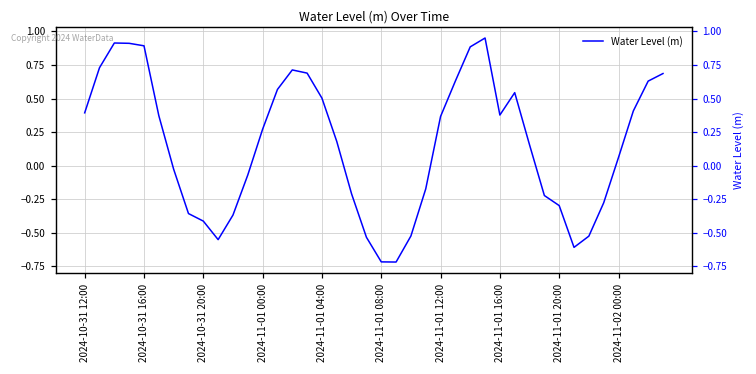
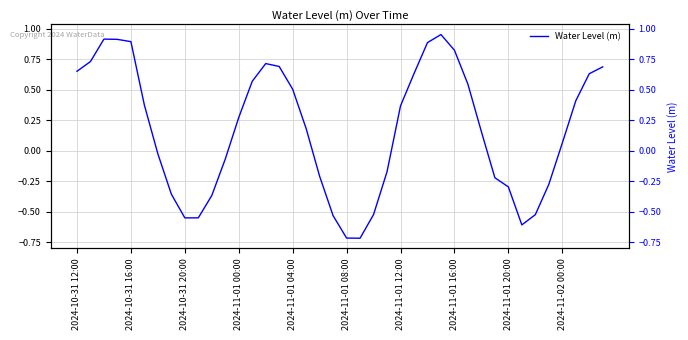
  {
-   "2024-10-31 12:00": 0.39,
+   "2024-10-31 12:00": 0.65,
    "2024-10-31 16:00": 0.89,
-   "2024-10-31 20:00": -0.41,
+   "2024-10-31 20:00": -0.55,
    "2024-11-01 00:00": 0.27,
    "2024-11-01 04:00": 0.50,
    "2024-11-01 08:00": -0.72,
    "2024-11-01 12:00": 0.37,
-   "2024-11-01 16:00": 0.38,
+   "2024-11-01 16:00": 0.82,
    "2024-11-01 20:00": -0.30,
    "2024-11-02 00:00": 0.06
  }
